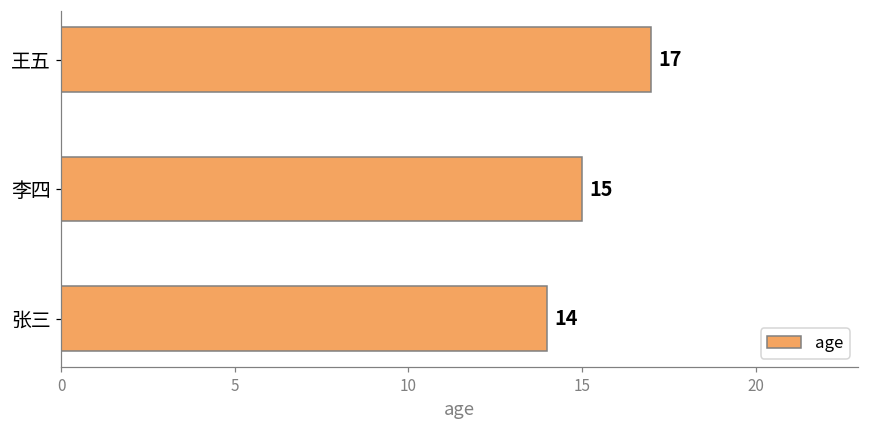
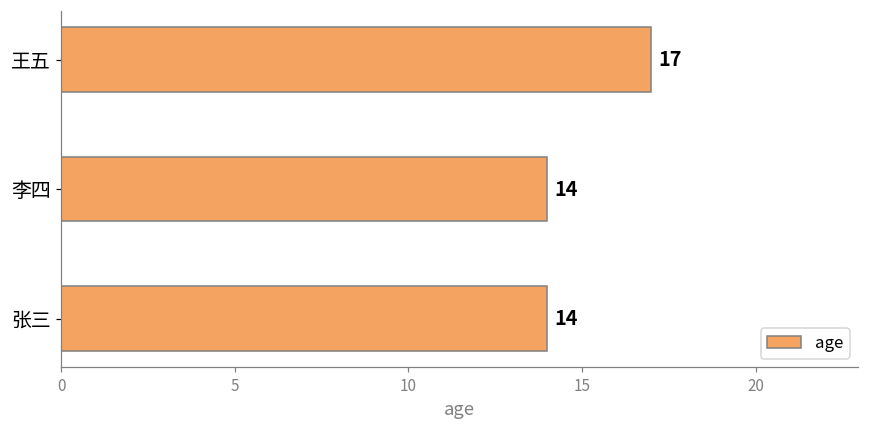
  {
    "王五": 17,
-   "李四": 15,
+   "李四": 14,
    "张三": 14
  }
